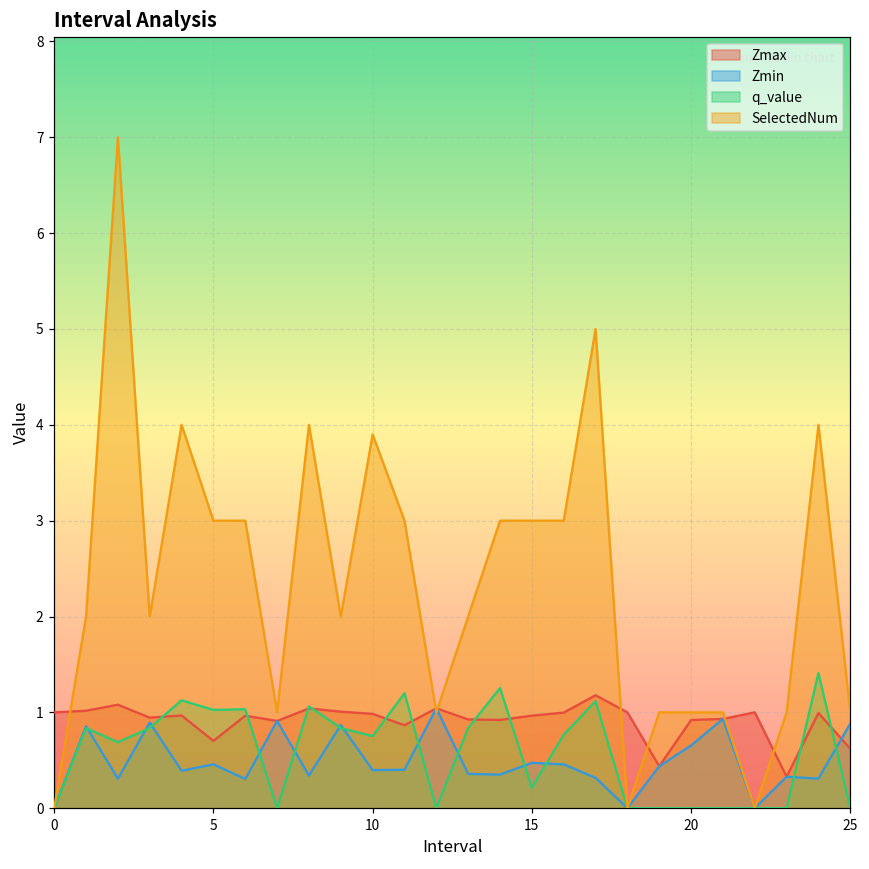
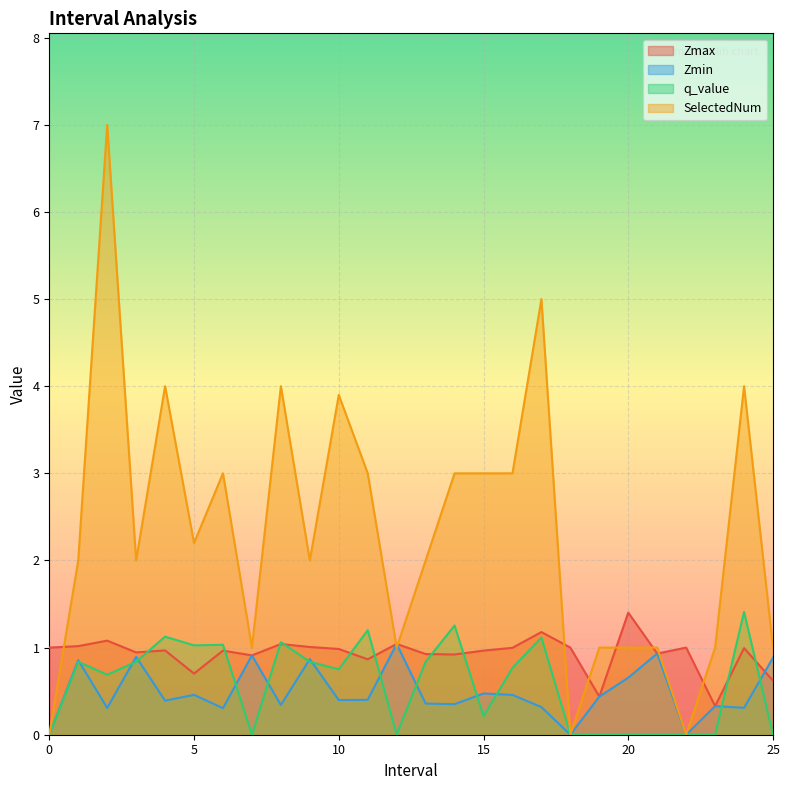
  {
    "Zmax": {
      "0": 1.0,
      "5": 0.7,
      "10": 1.0,
      "15": 1.0,
-     "20": 0.9,
+     "20": 1.4,
      "25": 0.6
    },
    "Zmin": {
      "5": 0.5,
      "10": 0.4,
      "15": 0.5,
      "20": 0.7,
      "25": 0.9
    },
    "q_value": {
      "5": 1.0,
      "10": 0.8,
      "15": 0.2,
      "20": 0.0,
      "25": 0.0
    },
    "SelectedNum": {
-     "5": 3.0,
+     "5": 2.2,
      "10": 3.9,
      "15": 3.0,
      "20": 1.0,
      "25": 1.0
    }
  }
